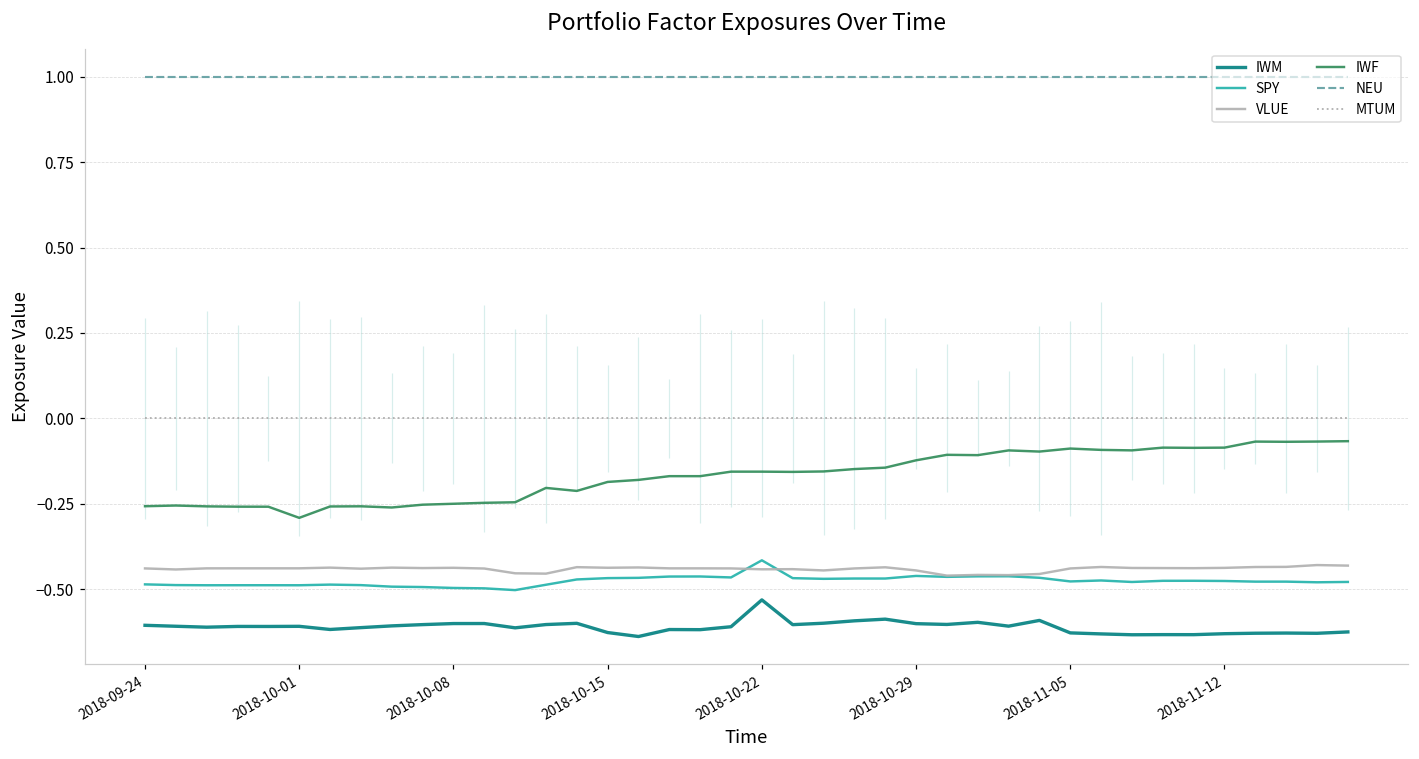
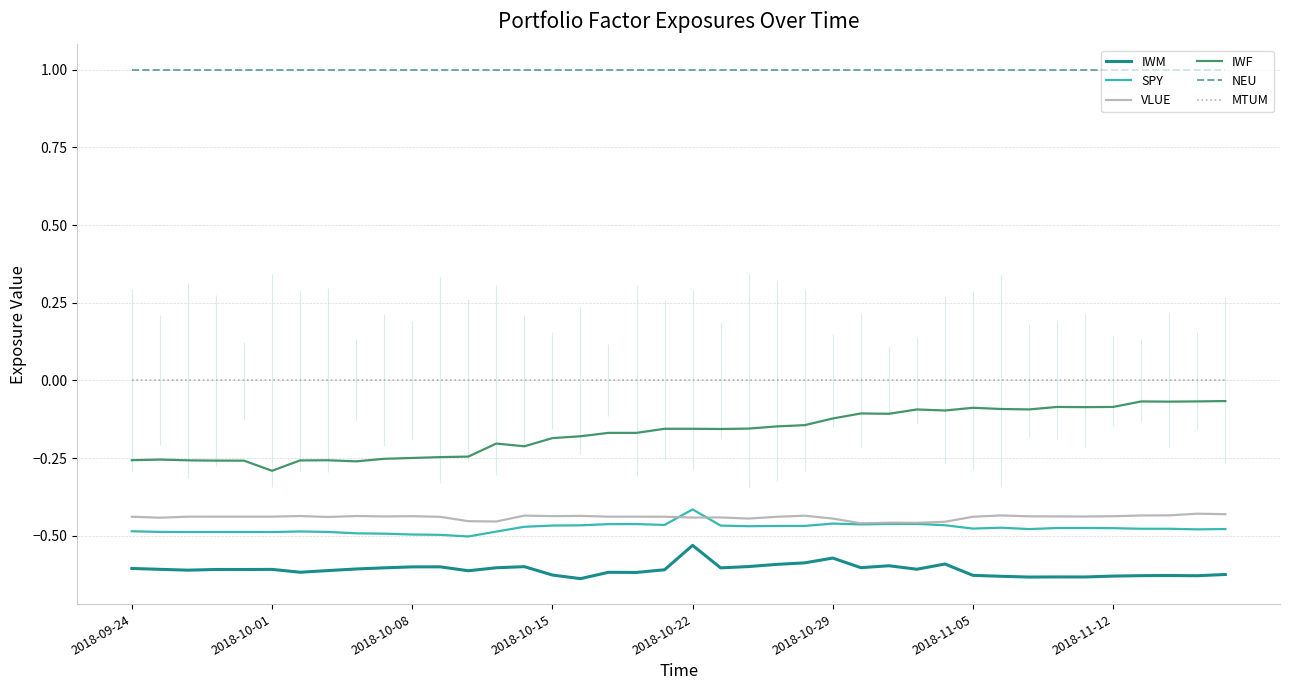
  {
    "IWM": {
      "2018-09-24": -0.61,
      "2018-10-01": -0.61,
      "2018-10-08": -0.60,
      "2018-10-15": -0.63,
      "2018-10-22": -0.53,
-     "2018-10-29": -0.60,
+     "2018-10-29": -0.57,
      "2018-11-05": -0.63,
      "2018-11-12": -0.63
    },
    "SPY": {
      "2018-09-24": -0.49,
      "2018-10-01": -0.49,
      "2018-10-08": -0.50,
      "2018-10-15": -0.47,
      "2018-10-22": -0.42,
      "2018-10-29": -0.46,
      "2018-11-05": -0.48,
      "2018-11-12": -0.48
    },
    "IWF": {
      "2018-09-24": -0.26,
      "2018-10-01": -0.29,
      "2018-10-08": -0.25,
      "2018-10-15": -0.19,
      "2018-10-22": -0.16,
      "2018-10-29": -0.12,
      "2018-11-05": -0.09,
      "2018-11-12": -0.09
    },
    "NEU": {
      "2018-09-24": 1.00,
      "2018-10-01": 1.00,
      "2018-10-08": 1.00,
      "2018-10-15": 1.00,
      "2018-10-22": 1.00,
      "2018-10-29": 1.00,
      "2018-11-05": 1.00
    }
  }
